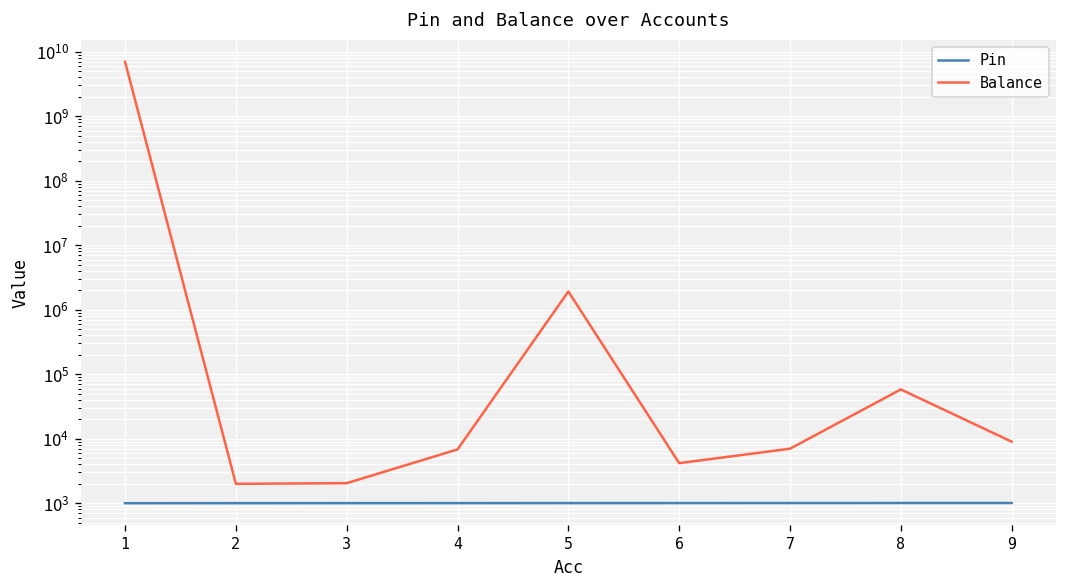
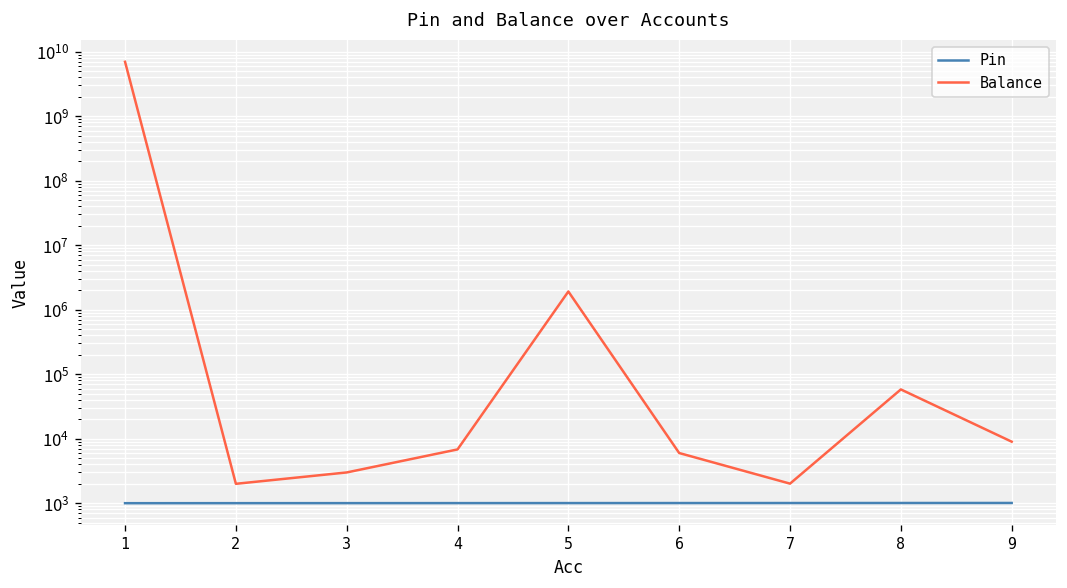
  {
    "Pin": {
      "1": 1000,
      "2": 1000,
      "3": 1000,
      "4": 1000,
      "5": 1000,
      "6": 1000,
      "7": 1000,
      "8": 1000,
      "9": 1000
    },
    "Balance": {
      "1": 7000000000,
      "2": 2000,
-     "3": 2000,
+     "3": 3000,
      "4": 7000,
      "5": 1900000,
-     "6": 4000,
-     "7": 7000,
+     "6": 6000,
+     "7": 2000,
      "8": 60000,
      "9": 9000
    }
  }
